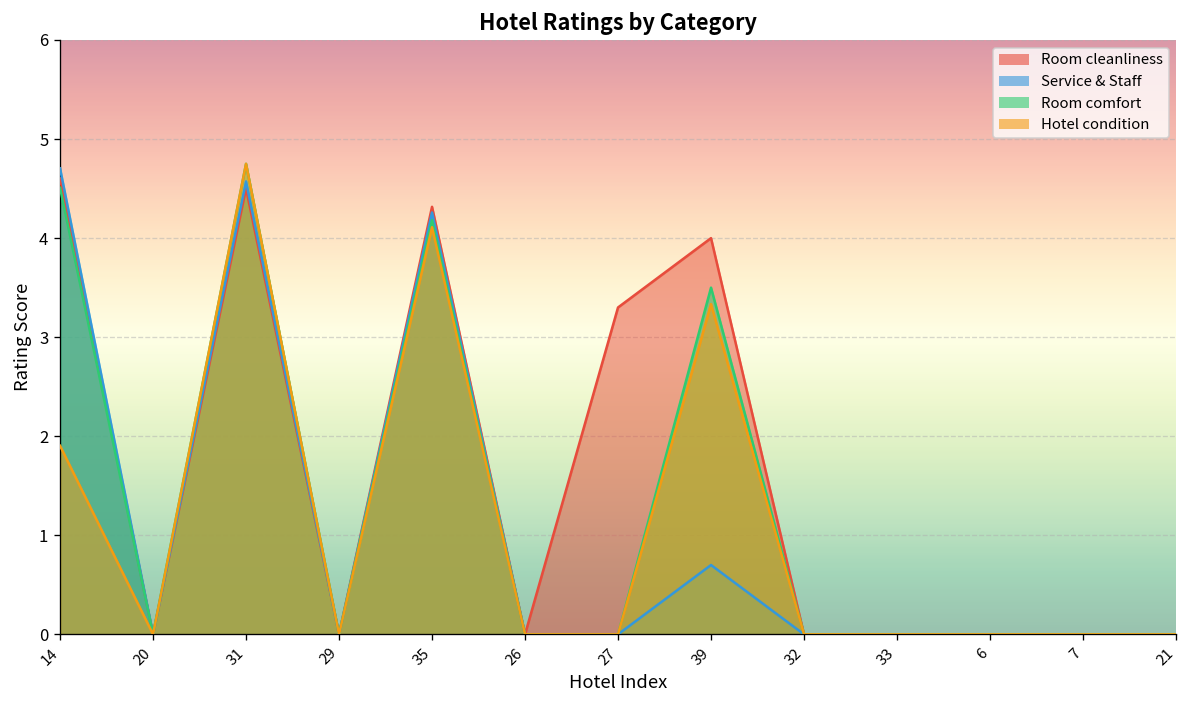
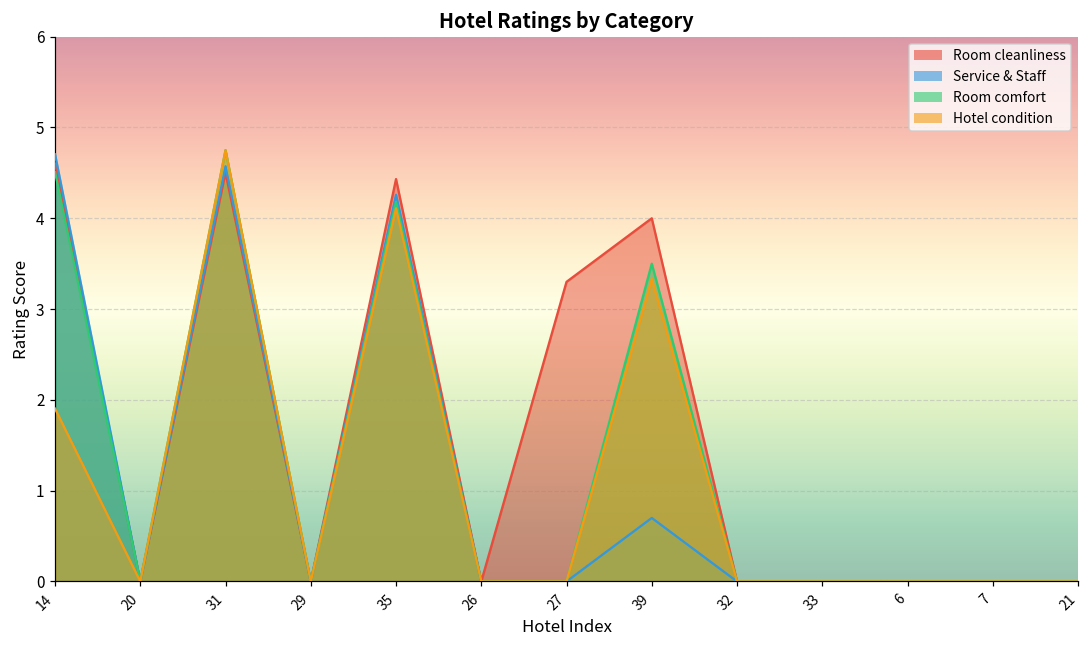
  {
    "Room cleanliness": {
      "14": 4.6,
      "31": 4.5,
-     "35": 4.3,
+     "35": 4.4,
      "27": 3.3,
      "39": 4.0
    },
    "Service & Staff": {
      "14": 4.7,
      "31": 4.6,
      "35": 4.3,
      "39": 0.7
    },
    "Room comfort": {
      "14": 4.5,
      "35": 4.2,
      "39": 3.5
    },
    "Hotel condition": {
      "14": 1.9,
      "35": 4.1,
      "39": 3.3
    }
  }
